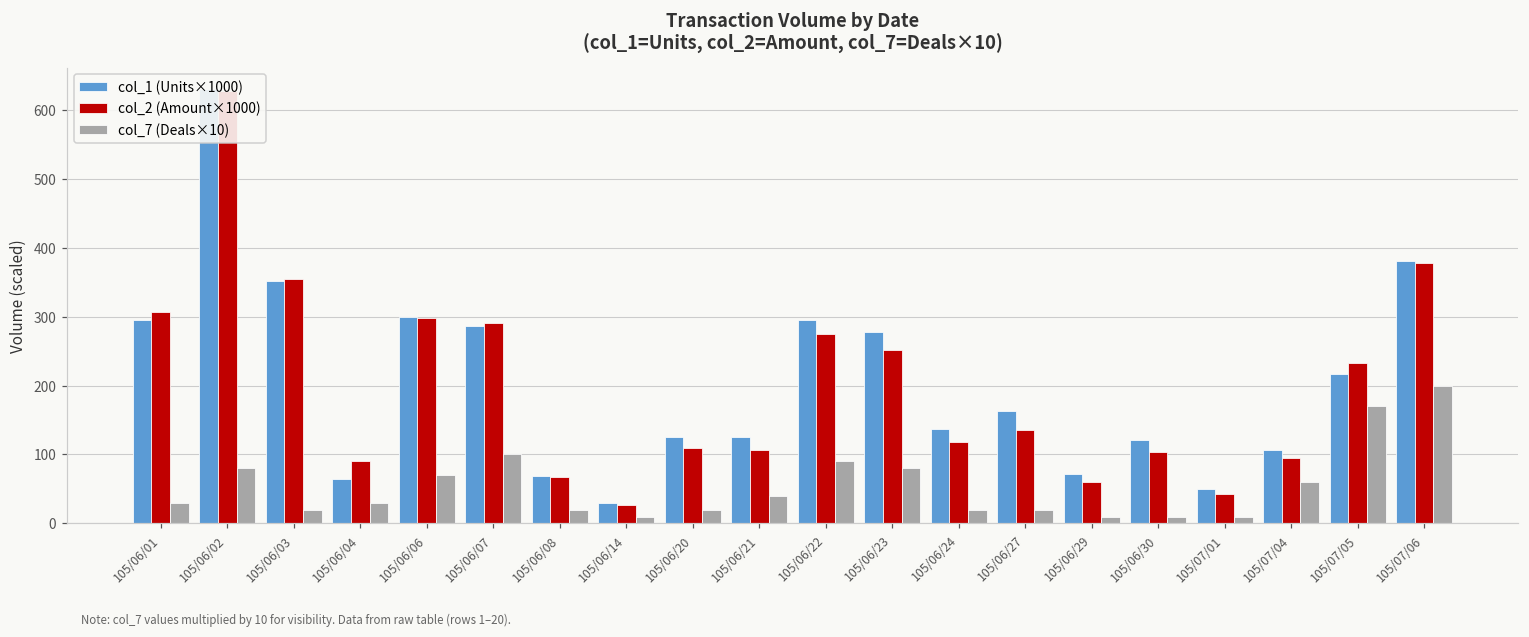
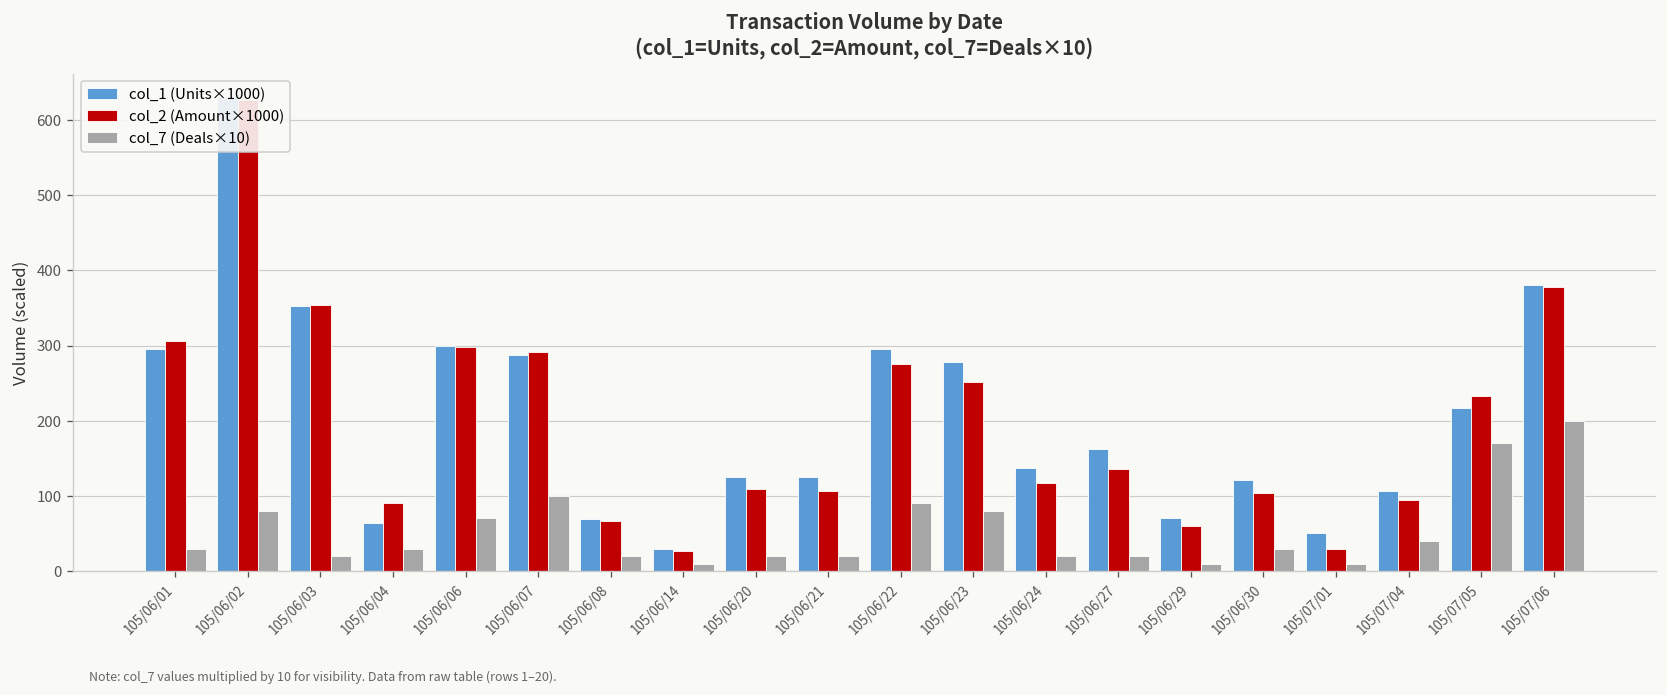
  {
    "col_1 (Units×1000)": {
      "105/06/01": 300,
      "105/06/03": 350,
      "105/06/04": 60,
      "105/06/06": 300,
      "105/06/07": 290,
      "105/06/08": 70,
      "105/06/14": 30,
      "105/06/20": 130,
      "105/06/21": 130,
      "105/06/22": 300,
      "105/06/23": 280,
      "105/06/24": 140,
      "105/06/27": 160,
      "105/06/29": 70,
      "105/06/30": 120,
      "105/07/01": 50,
      "105/07/04": 110,
      "105/07/05": 220,
      "105/07/06": 380
    },
    "col_2 (Amount×1000)": {
      "105/06/01": 310,
      "105/06/03": 350,
      "105/06/04": 90,
      "105/06/06": 300,
      "105/06/07": 290,
      "105/06/08": 70,
      "105/06/14": 30,
      "105/06/20": 110,
      "105/06/21": 110,
      "105/06/22": 270,
      "105/06/23": 250,
      "105/06/24": 120,
      "105/06/27": 140,
      "105/06/29": 60,
      "105/06/30": 100,
-     "105/07/01": 40,
+     "105/07/01": 30,
      "105/07/04": 90,
      "105/07/05": 230,
      "105/07/06": 380
    },
    "col_7 (Deals×10)": {
      "105/06/01": 30,
      "105/06/02": 80,
      "105/06/03": 20,
      "105/06/04": 30,
      "105/06/06": 70,
      "105/06/07": 100,
      "105/06/08": 20,
      "105/06/14": 10,
      "105/06/20": 20,
-     "105/06/21": 40,
+     "105/06/21": 20,
      "105/06/22": 90,
      "105/06/23": 80,
      "105/06/24": 20,
      "105/06/27": 20,
      "105/06/29": 10,
-     "105/06/30": 10,
+     "105/06/30": 30,
      "105/07/01": 10,
-     "105/07/04": 60,
+     "105/07/04": 40,
      "105/07/05": 170,
      "105/07/06": 200
    }
  }
